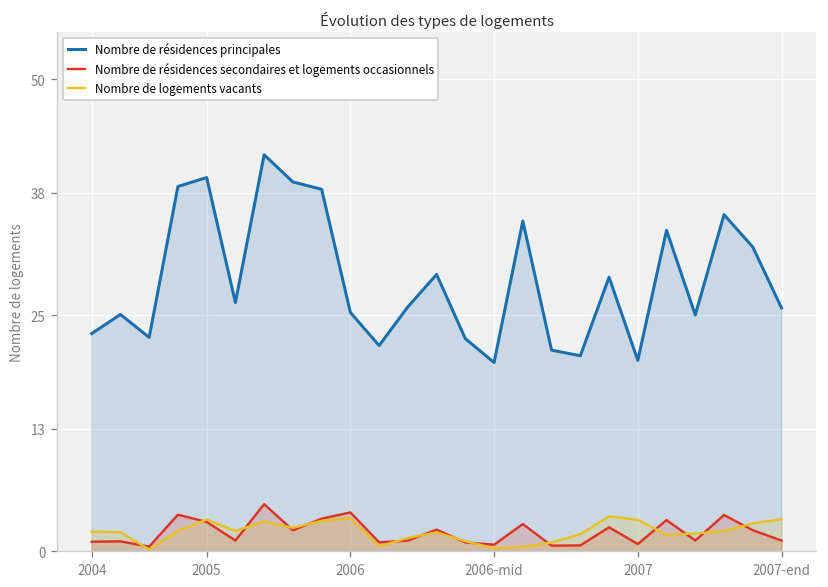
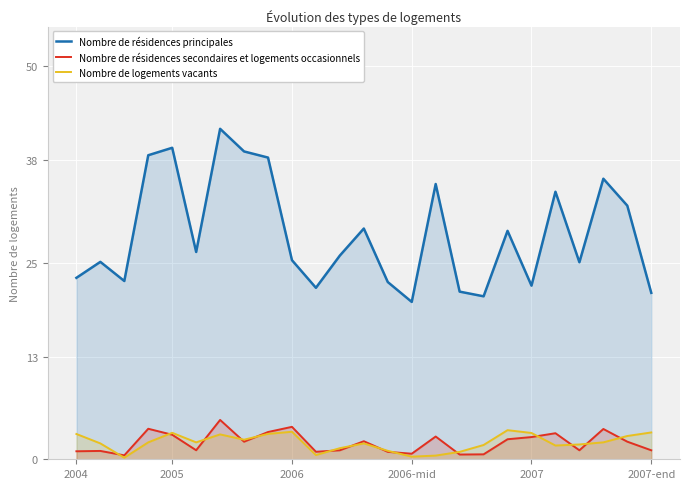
  {
    "Nombre de résidences principales": {
      "2004": 23,
      "2005": 40,
      "2006": 25,
      "2006-mid": 20,
-     "2007": 20,
-     "2007-end": 26
+     "2007": 22,
+     "2007-end": 21
    },
    "Nombre de résidences secondaires et logements occasionnels": {
      "2004": 1,
      "2006": 4,
      "2006-mid": 1,
-     "2007": 1,
+     "2007": 3,
      "2007-end": 1
    },
    "Nombre de logements vacants": {
-     "2004": 2,
+     "2004": 3,
      "2006": 3,
      "2006-mid": 0,
      "2007": 3,
      "2007-end": 3
    }
  }
